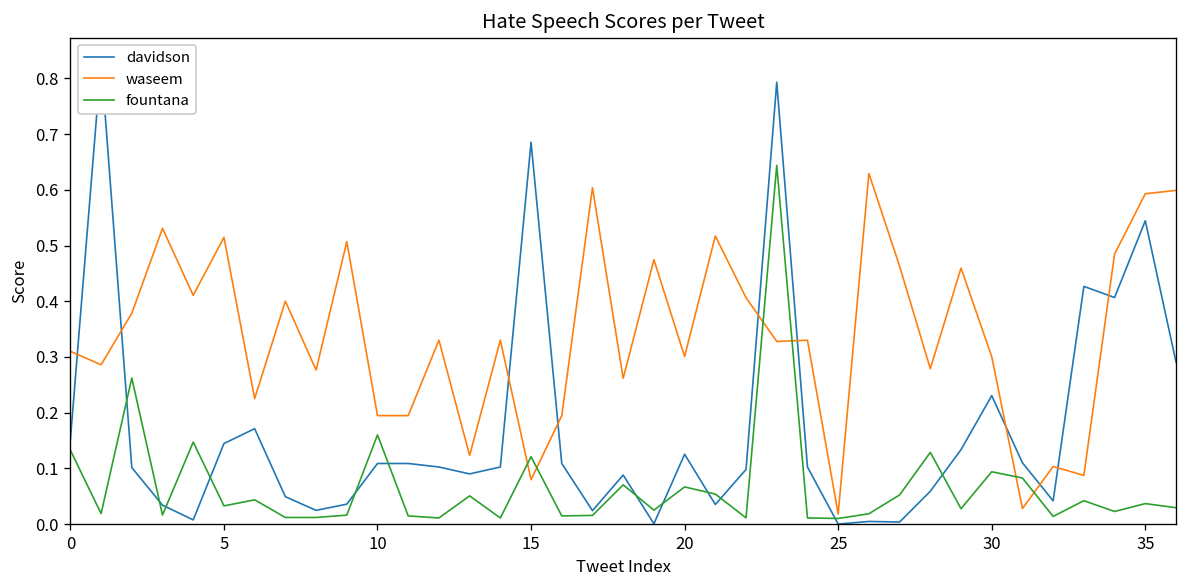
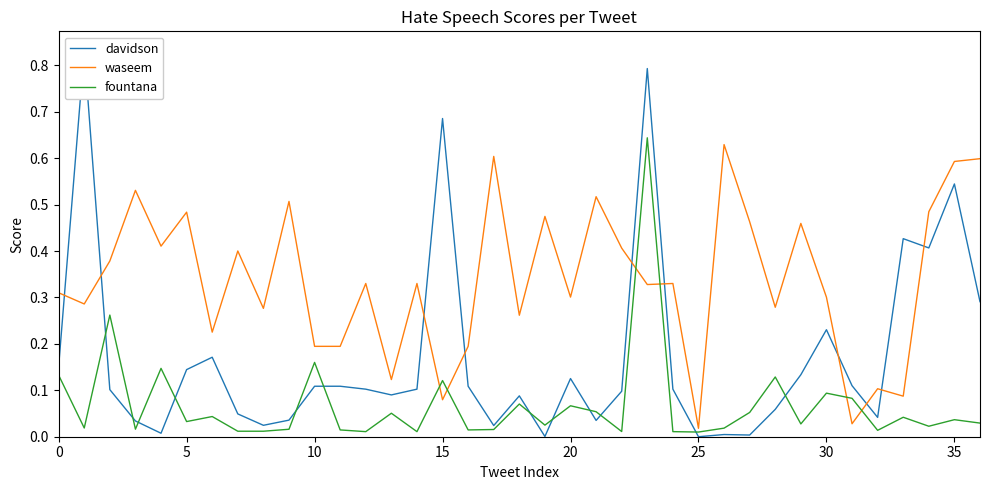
  {
    "davidson": {
      "0": 0.15,
      "5": 0.14,
      "10": 0.11,
      "15": 0.69,
      "20": 0.13,
      "25": 0.00,
      "30": 0.23,
      "35": 0.54
    },
    "waseem": {
      "0": 0.31,
-     "5": 0.51,
+     "5": 0.48,
      "10": 0.19,
      "15": 0.08,
      "20": 0.30,
      "25": 0.02,
      "30": 0.30,
      "35": 0.59
    },
    "fountana": {
      "0": 0.13,
      "5": 0.03,
      "10": 0.16,
      "15": 0.12,
      "20": 0.07,
      "25": 0.01,
      "30": 0.09,
      "35": 0.04
    }
  }
